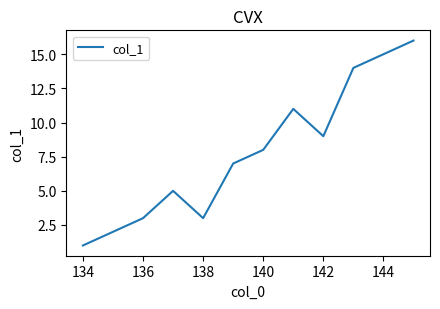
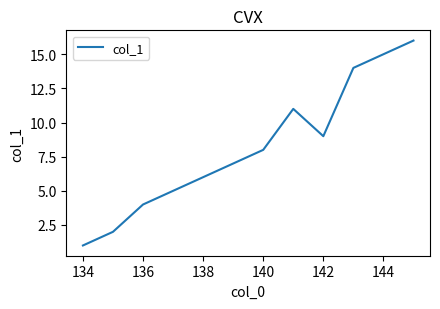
  {
    "134": 1,
-   "136": 3,
-   "138": 3,
+   "136": 4,
+   "138": 6,
    "140": 8,
    "142": 9,
    "144": 15
  }
